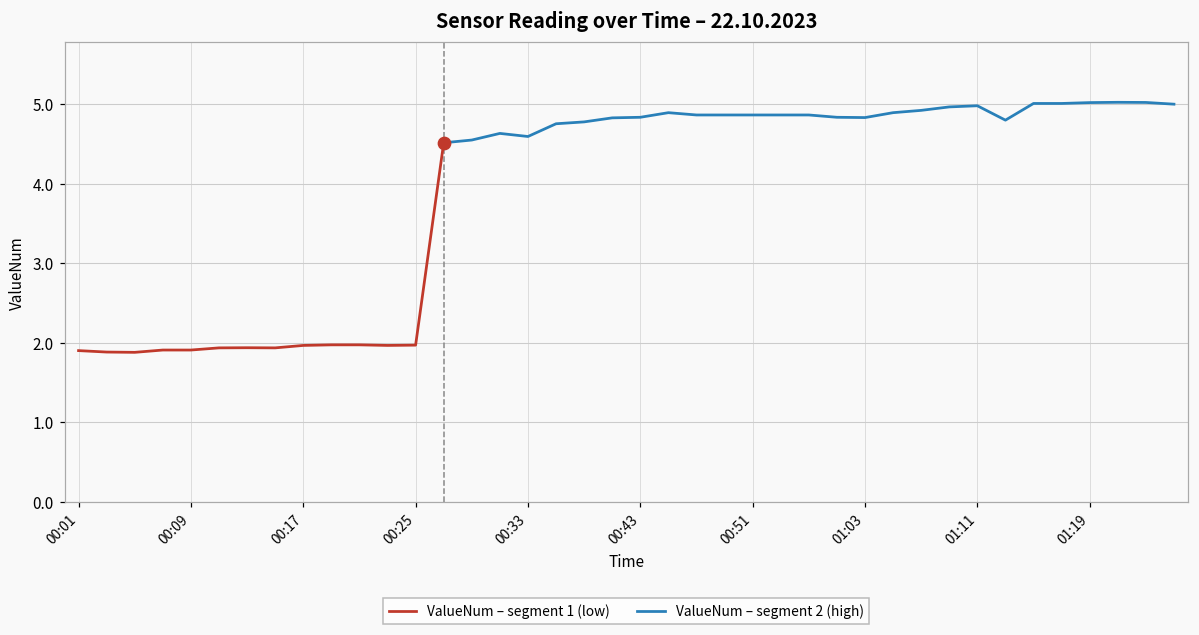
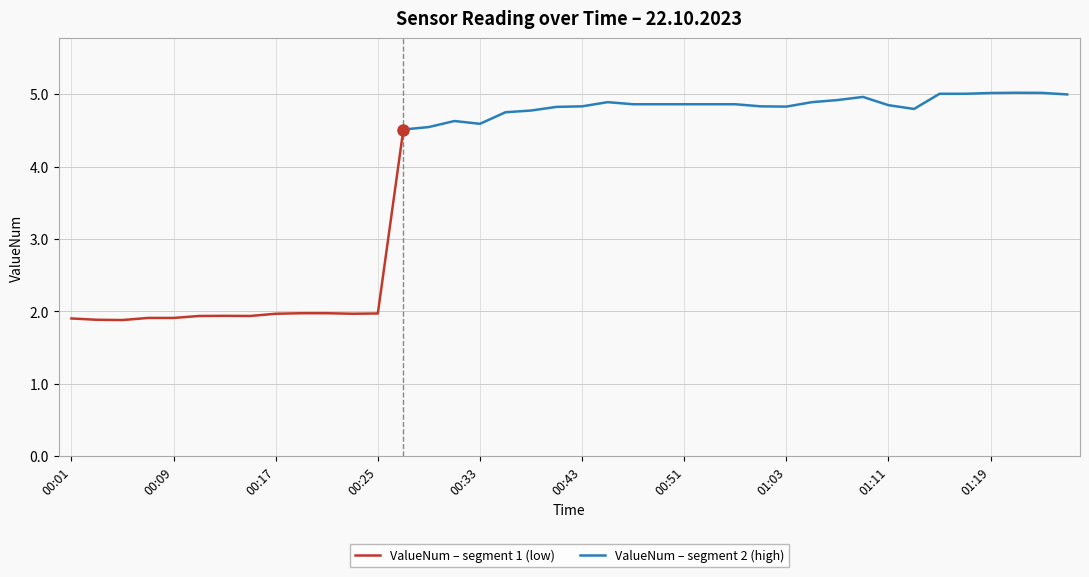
  {
    "ValueNum – segment 2 (high)": {
      "00:33": 4.6,
      "00:43": 4.8,
      "00:51": 4.9,
      "01:03": 4.8,
-     "01:11": 5.0,
+     "01:11": 4.8,
      "01:19": 5.0
    }
  }
